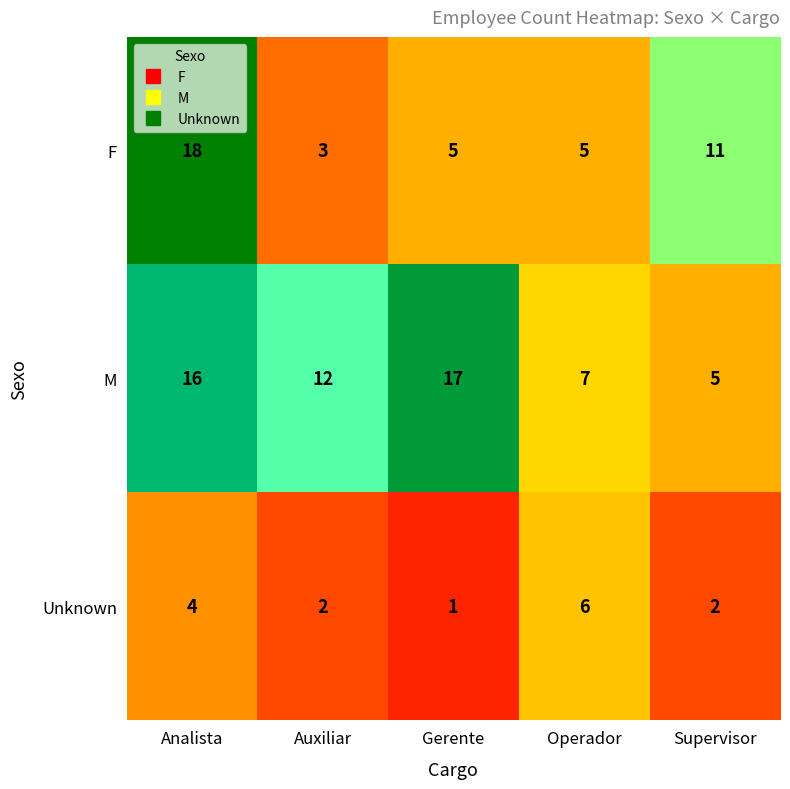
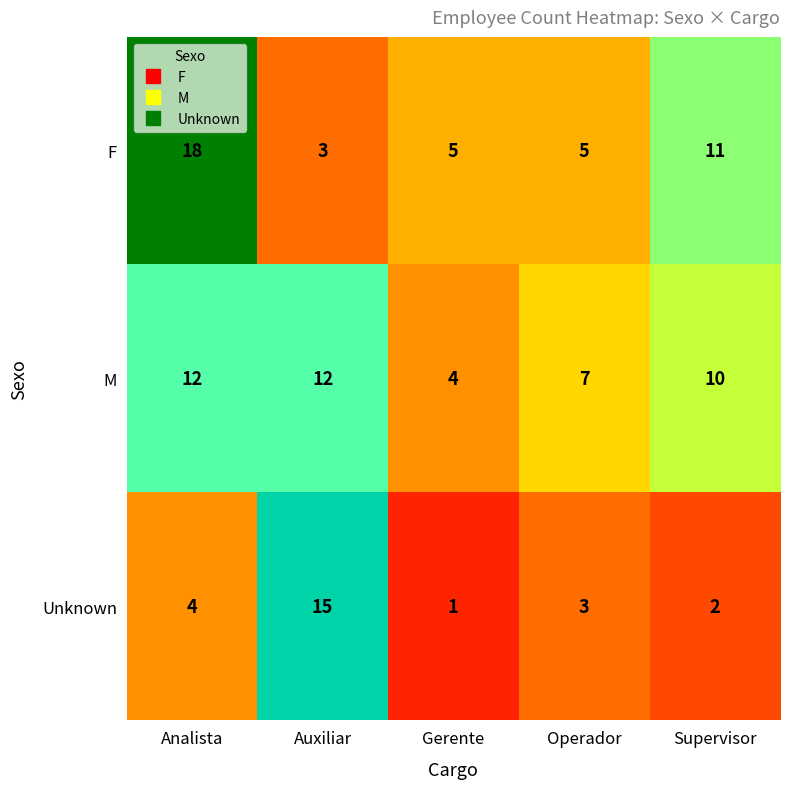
  {
    "F": {
      "Analista": 18,
      "Auxiliar": 3,
      "Gerente": 5,
      "Operador": 5,
      "Supervisor": 11
    },
    "M": {
-     "Analista": 16,
+     "Analista": 12,
      "Auxiliar": 12,
-     "Gerente": 17,
+     "Gerente": 4,
      "Operador": 7,
-     "Supervisor": 5
+     "Supervisor": 10
    },
    "Unknown": {
      "Analista": 4,
-     "Auxiliar": 2,
+     "Auxiliar": 15,
      "Gerente": 1,
-     "Operador": 6,
+     "Operador": 3,
      "Supervisor": 2
    }
  }
